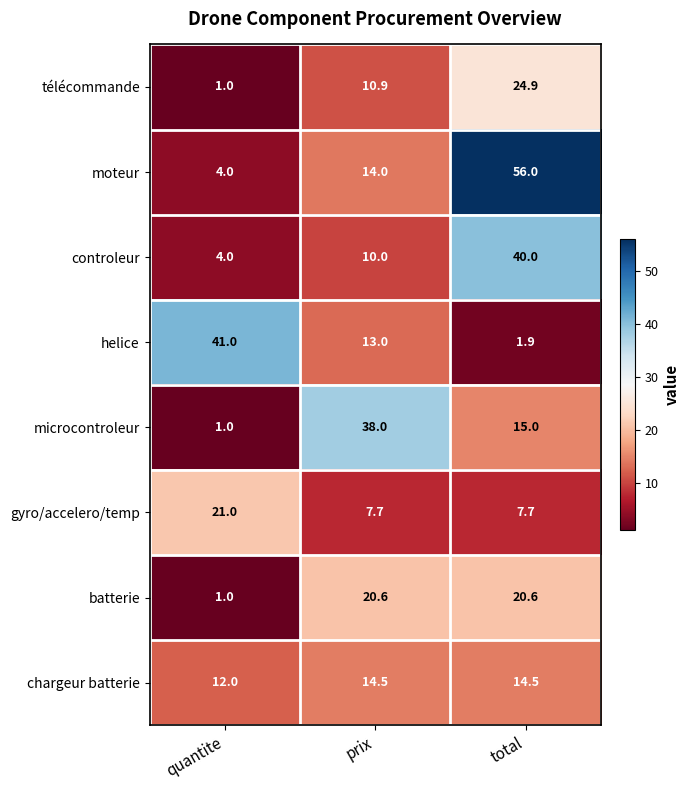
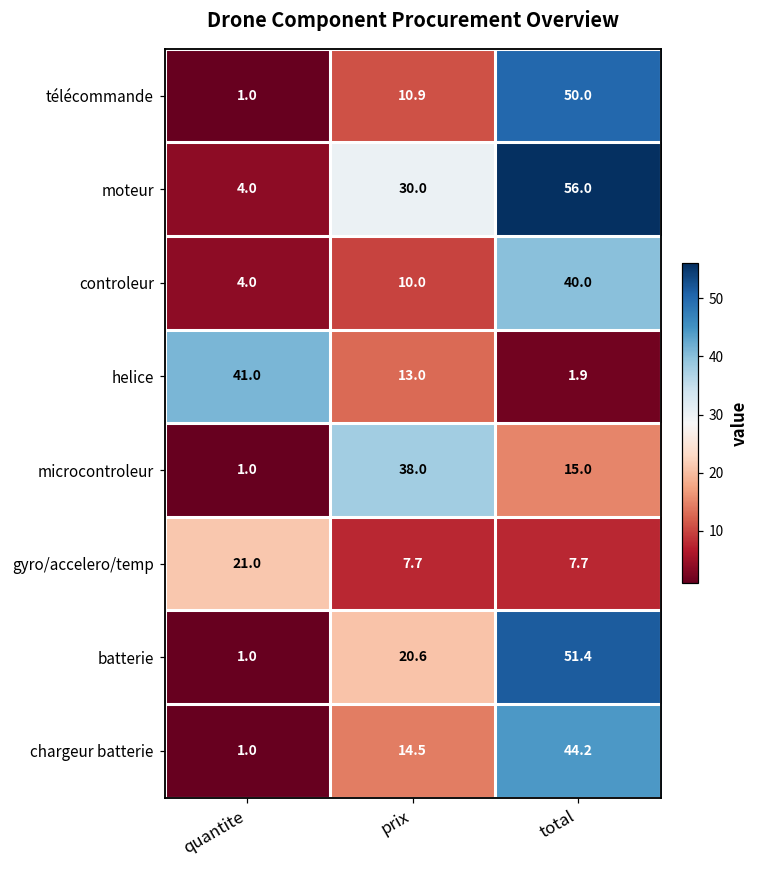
  {
    "télécommande": {
      "quantite": 1.0,
      "prix": 10.9,
-     "total": 24.9
+     "total": 50.0
    },
    "moteur": {
      "quantite": 4.0,
-     "prix": 14.0,
+     "prix": 30.0,
      "total": 56.0
    },
    "controleur": {
      "quantite": 4.0,
      "prix": 10.0,
      "total": 40.0
    },
    "helice": {
      "quantite": 41.0,
      "prix": 13.0,
      "total": 1.9
    },
    "microcontroleur": {
      "quantite": 1.0,
      "prix": 38.0,
      "total": 15.0
    },
    "gyro/accelero/temp": {
      "quantite": 21.0,
      "prix": 7.7,
      "total": 7.7
    },
    "batterie": {
      "quantite": 1.0,
      "prix": 20.6,
-     "total": 20.6
+     "total": 51.4
    },
    "chargeur batterie": {
-     "quantite": 12.0,
+     "quantite": 1.0,
      "prix": 14.5,
-     "total": 14.5
+     "total": 44.2
    }
  }
